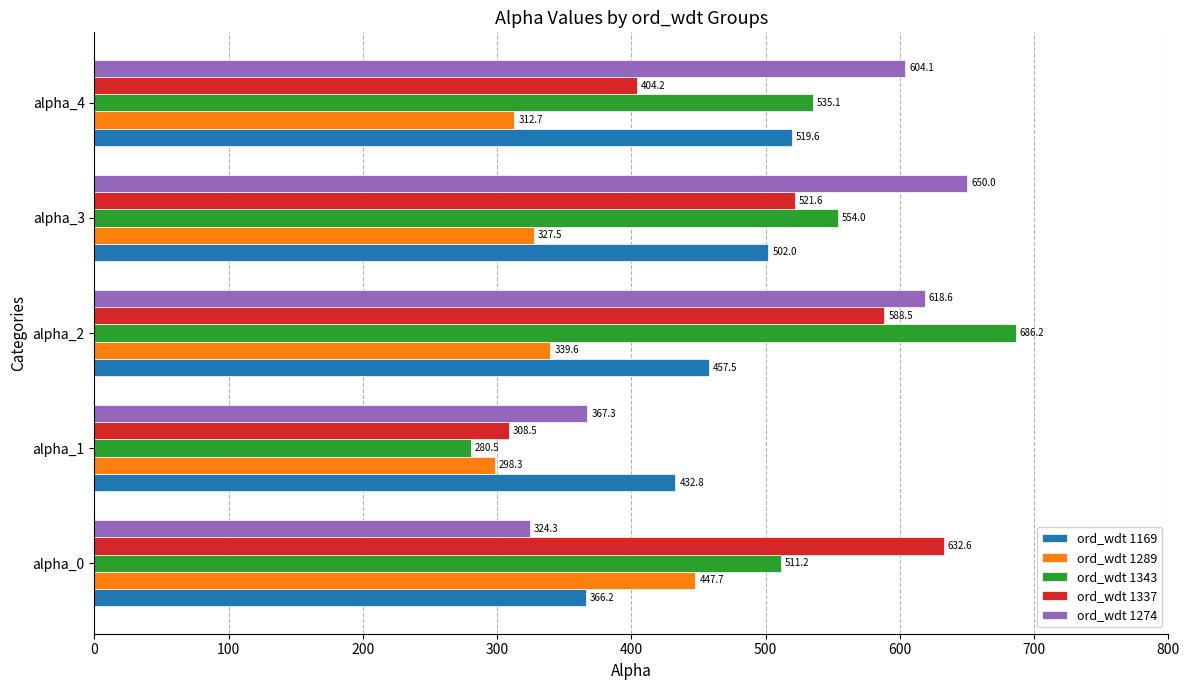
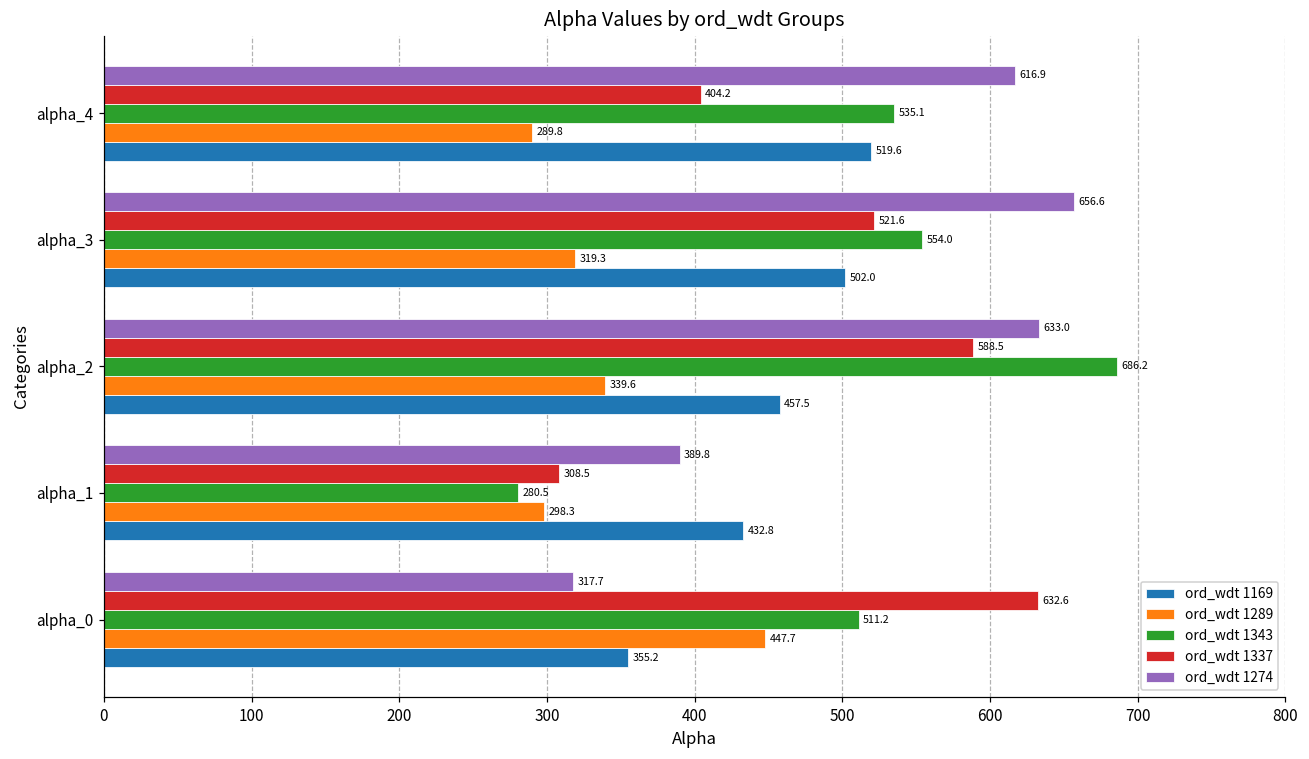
  {
    "ord_wdt 1169": {
      "alpha_4": 519.6,
      "alpha_3": 502.0,
      "alpha_2": 457.5,
      "alpha_1": 432.8,
-     "alpha_0": 366.2
+     "alpha_0": 355.2
    },
    "ord_wdt 1289": {
-     "alpha_4": 312.7,
-     "alpha_3": 327.5,
+     "alpha_4": 289.8,
+     "alpha_3": 319.3,
      "alpha_2": 339.6,
      "alpha_1": 298.3,
      "alpha_0": 447.7
    },
    "ord_wdt 1343": {
      "alpha_4": 535.1,
      "alpha_3": 554.0,
      "alpha_2": 686.2,
      "alpha_1": 280.5,
      "alpha_0": 511.2
    },
    "ord_wdt 1337": {
      "alpha_4": 404.2,
      "alpha_3": 521.6,
      "alpha_2": 588.5,
      "alpha_1": 308.5,
      "alpha_0": 632.6
    },
    "ord_wdt 1274": {
-     "alpha_4": 604.1,
-     "alpha_3": 650.0,
-     "alpha_2": 618.6,
-     "alpha_1": 367.3,
-     "alpha_0": 324.3
+     "alpha_4": 616.9,
+     "alpha_3": 656.6,
+     "alpha_2": 633.0,
+     "alpha_1": 389.8,
+     "alpha_0": 317.7
    }
  }
